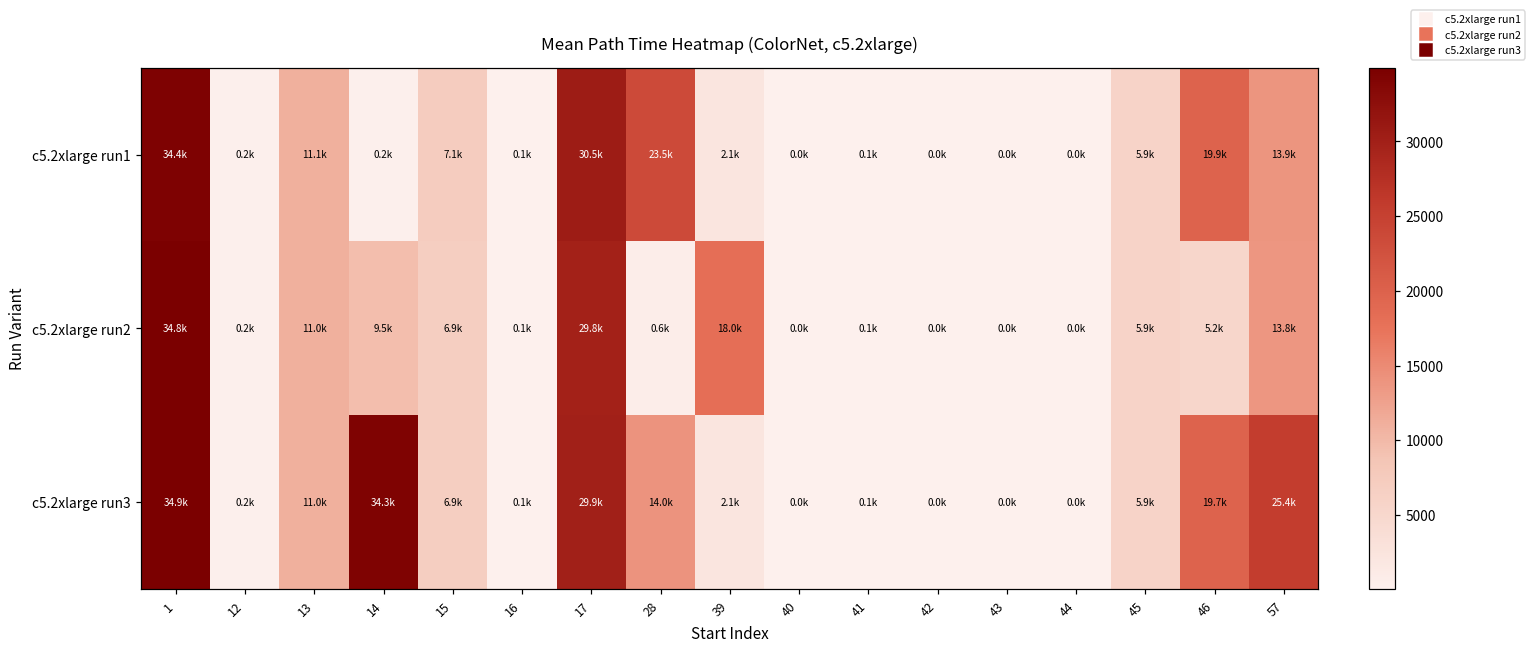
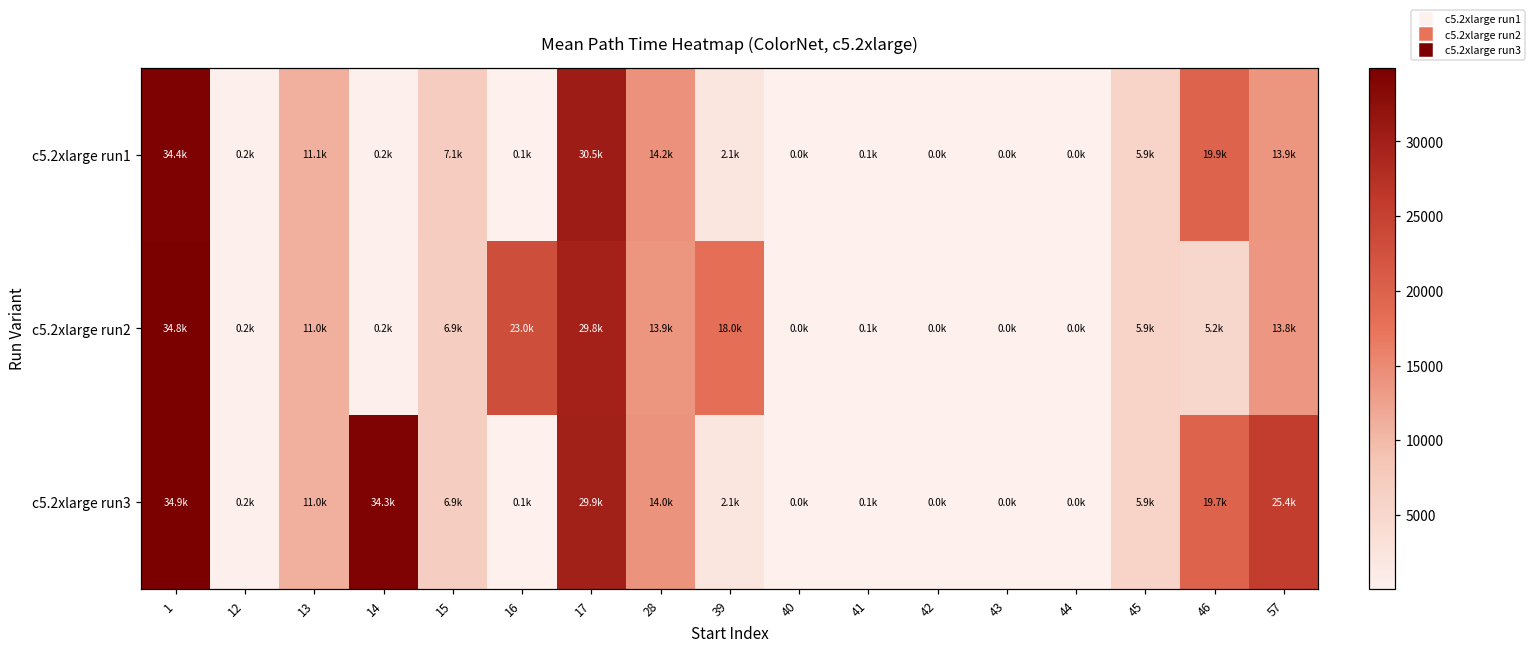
  {
    "c5.2xlarge run1": {
      "1": "34.4k",
      "12": "0.2k",
      "13": "11.1k",
      "14": "0.2k",
      "15": "7.1k",
      "16": "0.1k",
      "17": "30.5k",
-     "28": "23.5k",
+     "28": "14.2k",
      "39": "2.1k",
      "40": "0.0k",
      "41": "0.1k",
      "42": "0.0k",
      "43": "0.0k",
      "44": "0.0k",
      "45": "5.9k",
      "46": "19.9k",
      "57": "13.9k"
    },
    "c5.2xlarge run2": {
      "1": "34.8k",
      "12": "0.2k",
      "13": "11.0k",
-     "14": "9.5k",
+     "14": "0.2k",
      "15": "6.9k",
-     "16": "0.1k",
+     "16": "23.0k",
      "17": "29.8k",
-     "28": "0.6k",
+     "28": "13.9k",
      "39": "18.0k",
      "40": "0.0k",
      "41": "0.1k",
      "42": "0.0k",
      "43": "0.0k",
      "44": "0.0k",
      "45": "5.9k",
      "46": "5.2k",
      "57": "13.8k"
    },
    "c5.2xlarge run3": {
      "1": "34.9k",
      "12": "0.2k",
      "13": "11.0k",
      "14": "34.3k",
      "15": "6.9k",
      "16": "0.1k",
      "17": "29.9k",
      "28": "14.0k",
      "39": "2.1k",
      "40": "0.0k",
      "41": "0.1k",
      "42": "0.0k",
      "43": "0.0k",
      "44": "0.0k",
      "45": "5.9k",
      "46": "19.7k",
      "57": "25.4k"
    }
  }
